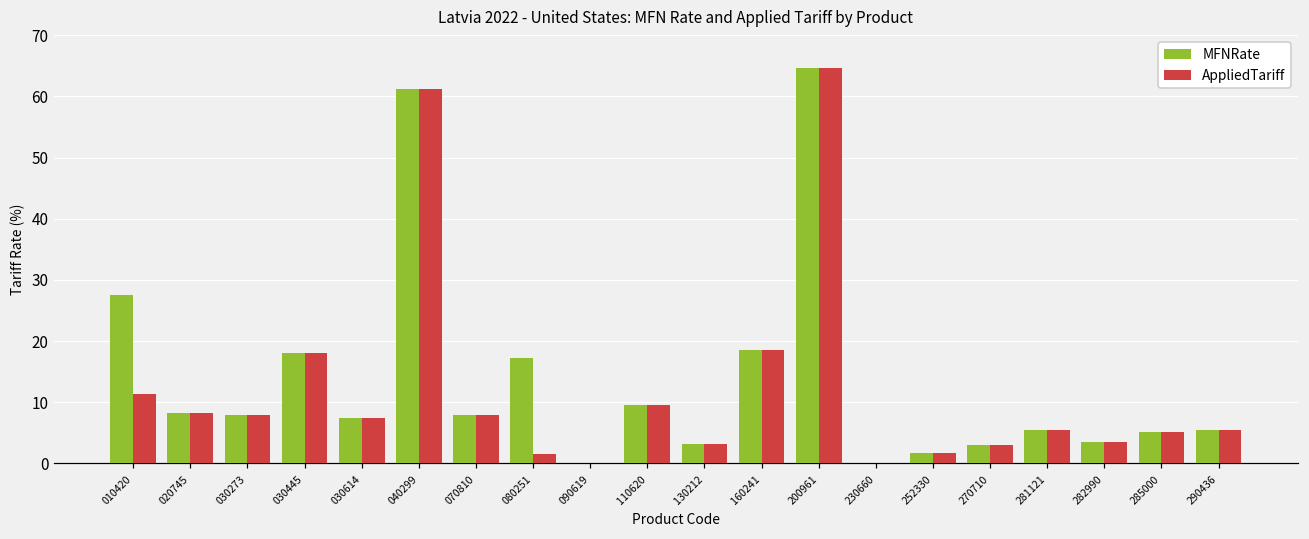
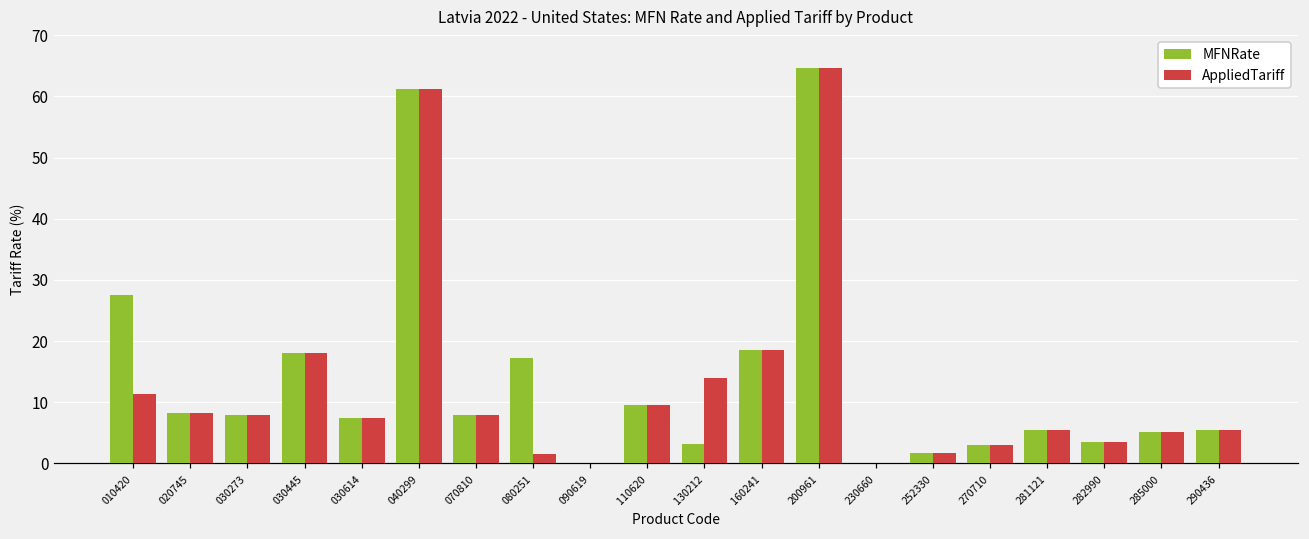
  {
    "MFNRate": {
      "010420": 28,
      "020745": 8,
      "030273": 8,
      "030445": 18,
      "030614": 8,
      "040299": 61,
      "070810": 8,
      "080251": 17,
      "090619": 0,
      "110620": 10,
      "130212": 3,
      "160241": 18,
      "200961": 65,
      "230660": 0,
      "252330": 2,
      "270710": 3,
      "281121": 6,
      "282990": 3,
      "285000": 5,
      "290436": 6
    },
    "AppliedTariff": {
      "010420": 11,
      "020745": 8,
      "030273": 8,
      "030445": 18,
      "030614": 8,
      "040299": 61,
      "070810": 8,
      "080251": 2,
      "090619": 0,
      "110620": 10,
-     "130212": 3,
+     "130212": 14,
      "160241": 18,
      "200961": 65,
      "230660": 0,
      "252330": 2,
      "270710": 3,
      "281121": 6,
      "282990": 3,
      "285000": 5,
      "290436": 6
    }
  }
